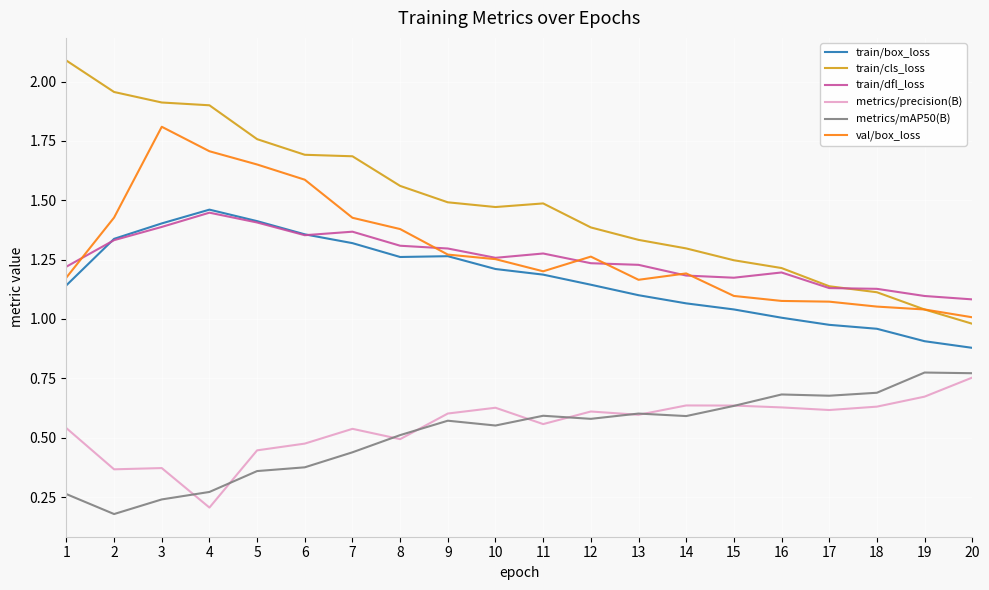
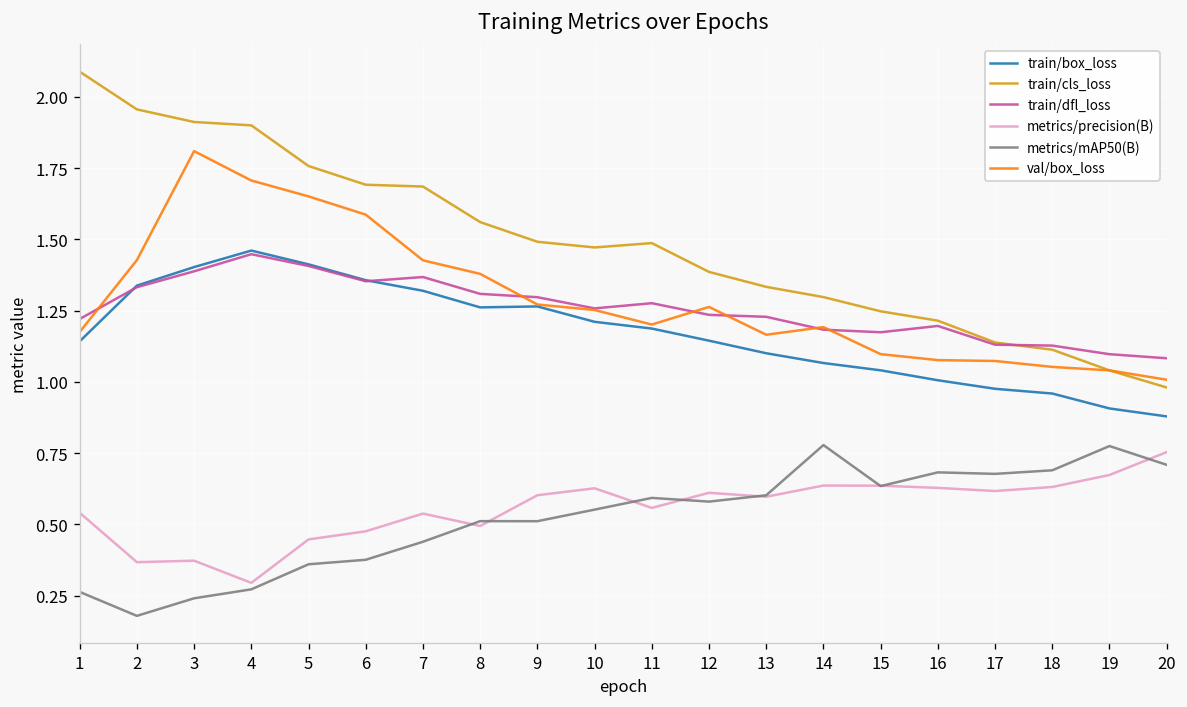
  {
    "train/box_loss": {
      "1": 1.14,
      "3": 1.40,
      "4": 1.46,
      "7": 1.32,
      "8": 1.26,
      "10": 1.21,
      "11": 1.19,
      "12": 1.14,
      "13": 1.10,
      "14": 1.07,
      "15": 1.04,
      "16": 1.01,
      "17": 0.98,
      "18": 0.96,
      "19": 0.91,
      "20": 0.88
    },
    "train/dfl_loss": {
      "1": 1.22,
      "3": 1.39,
      "4": 1.45,
      "7": 1.37,
      "8": 1.31,
      "9": 1.30,
      "11": 1.28,
      "12": 1.23,
      "13": 1.23,
      "15": 1.17,
      "16": 1.20,
      "18": 1.13,
      "19": 1.10,
      "20": 1.08
    },
    "metrics/precision(B)": {
      "1": 0.54,
      "2": 0.37,
      "3": 0.37,
-     "4": 0.21,
+     "4": 0.29,
      "5": 0.45,
      "6": 0.48,
      "7": 0.54,
      "8": 0.49,
      "9": 0.60,
      "10": 0.63,
      "11": 0.56,
      "12": 0.61,
      "14": 0.64,
      "16": 0.63,
      "17": 0.62,
      "18": 0.63,
      "19": 0.67,
      "20": 0.75
    },
    "metrics/mAP50(B)": {
      "1": 0.26,
      "2": 0.18,
      "3": 0.24,
      "4": 0.27,
      "5": 0.36,
      "6": 0.38,
      "7": 0.44,
      "8": 0.51,
-     "9": 0.57,
+     "9": 0.51,
      "10": 0.55,
      "11": 0.59,
      "12": 0.58,
-     "14": 0.59,
+     "14": 0.78,
      "16": 0.68,
      "17": 0.68,
      "18": 0.69,
      "19": 0.77,
-     "20": 0.77
+     "20": 0.71
    }
  }
